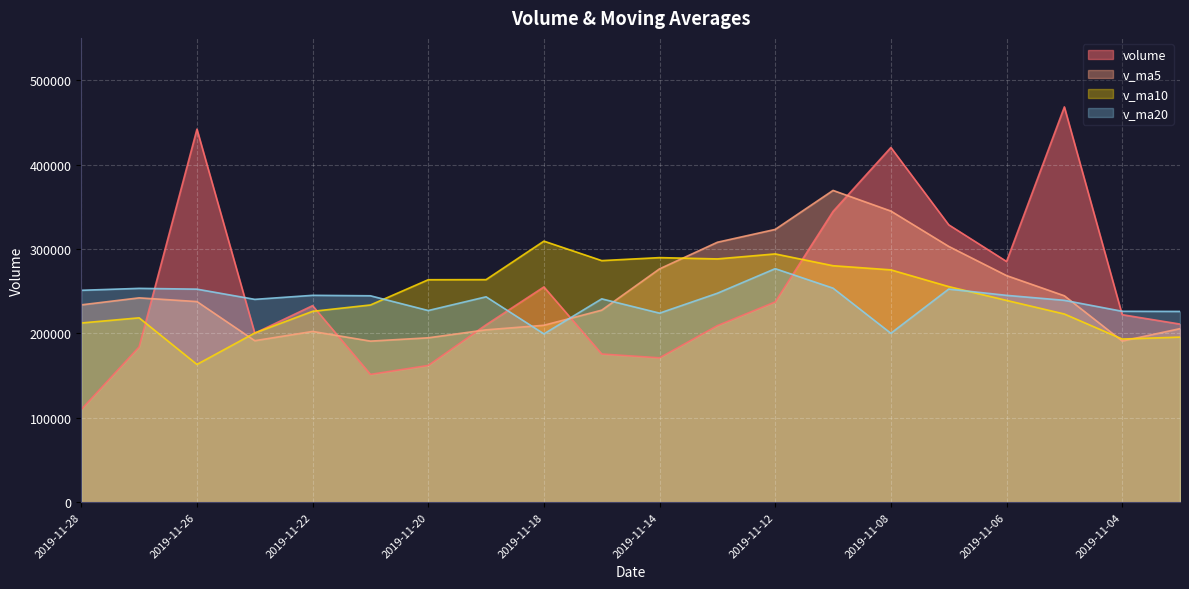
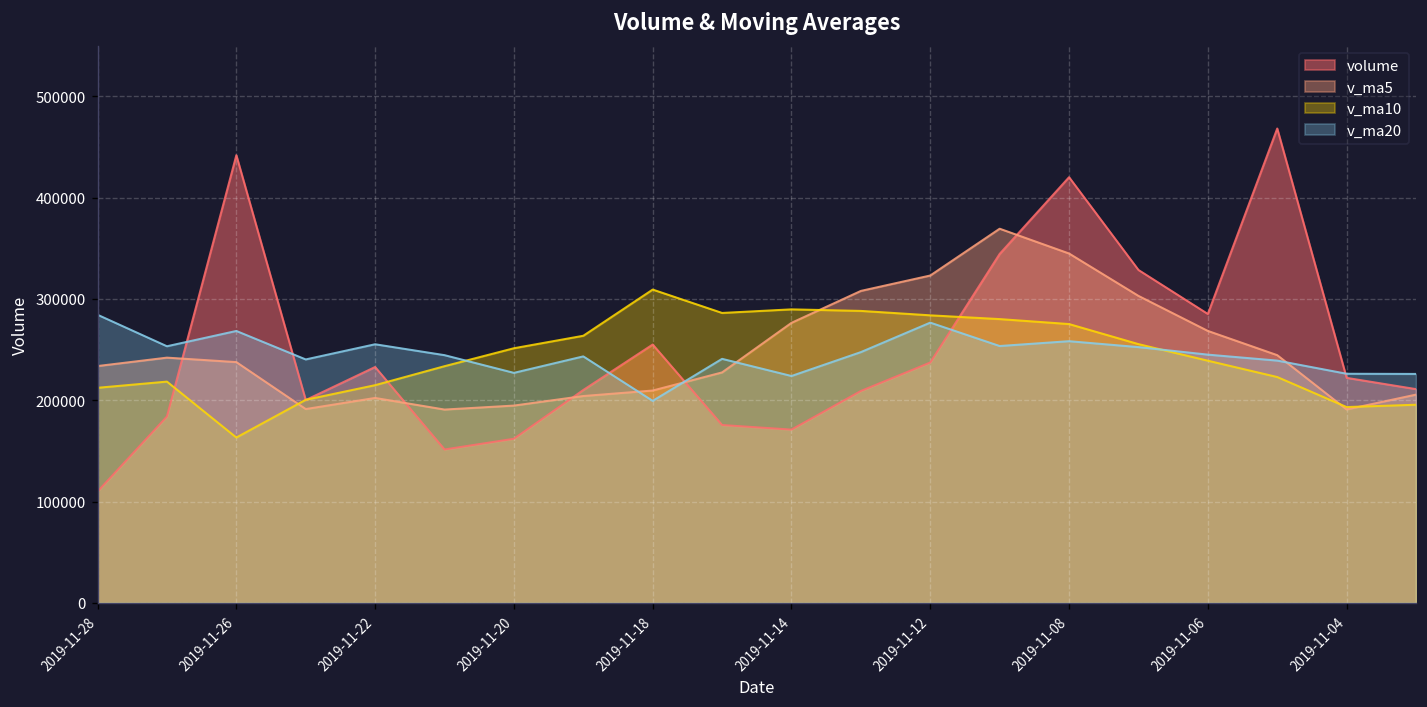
  {
    "v_ma10": {
      "2019-11-28": 210000,
      "2019-11-26": 160000,
-     "2019-11-22": 230000,
-     "2019-11-20": 260000,
+     "2019-11-22": 210000,
+     "2019-11-20": 250000,
      "2019-11-18": 310000,
      "2019-11-14": 290000,
-     "2019-11-12": 290000,
+     "2019-11-12": 280000,
      "2019-11-08": 280000,
      "2019-11-06": 240000
    },
    "v_ma20": {
-     "2019-11-28": 250000,
-     "2019-11-26": 250000,
-     "2019-11-22": 250000,
+     "2019-11-28": 280000,
+     "2019-11-26": 270000,
+     "2019-11-22": 260000,
      "2019-11-20": 230000,
      "2019-11-18": 200000,
      "2019-11-14": 220000,
      "2019-11-12": 280000,
-     "2019-11-08": 200000,
+     "2019-11-08": 260000,
      "2019-11-06": 250000,
      "2019-11-04": 230000
    }
  }
